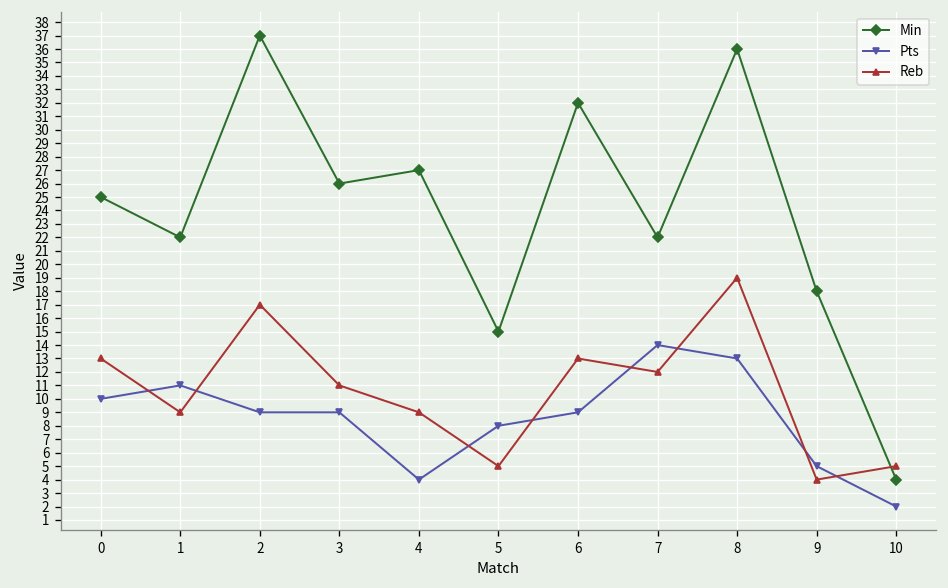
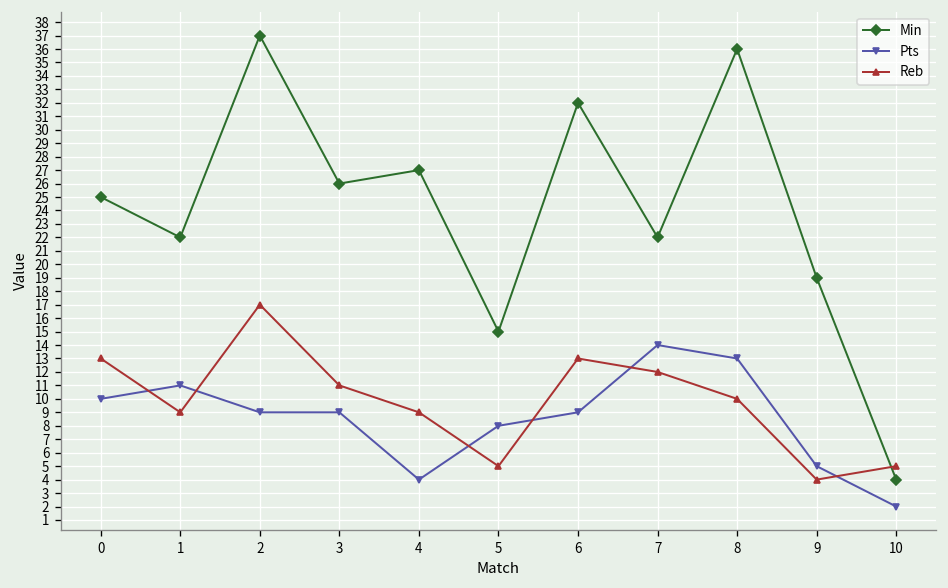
  {
    "Min": {
      "0": 25,
      "1": 22,
      "2": 37,
      "3": 26,
      "4": 27,
      "5": 15,
      "6": 32,
      "7": 22,
      "8": 36,
-     "9": 18,
+     "9": 19,
      "10": 4
    },
    "Pts": {
      "0": 10,
      "1": 11,
      "2": 9,
      "3": 9,
      "4": 4,
      "5": 8,
      "6": 9,
      "7": 14,
      "8": 13,
      "9": 5,
      "10": 2
    },
    "Reb": {
      "0": 13,
      "1": 9,
      "2": 17,
      "3": 11,
      "4": 9,
      "5": 5,
      "6": 13,
      "7": 12,
-     "8": 19,
+     "8": 10,
      "9": 4,
      "10": 5
    }
  }
